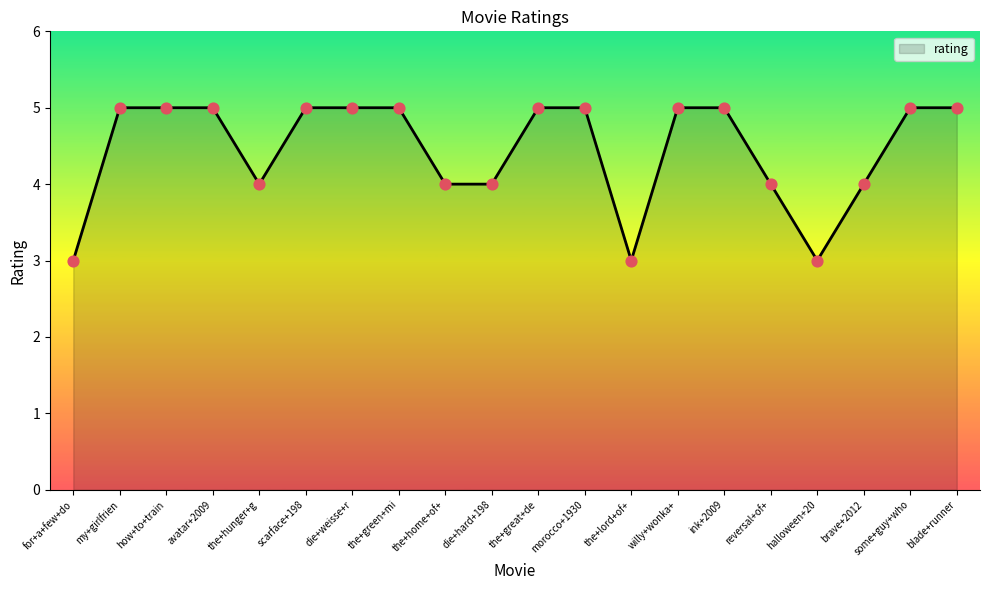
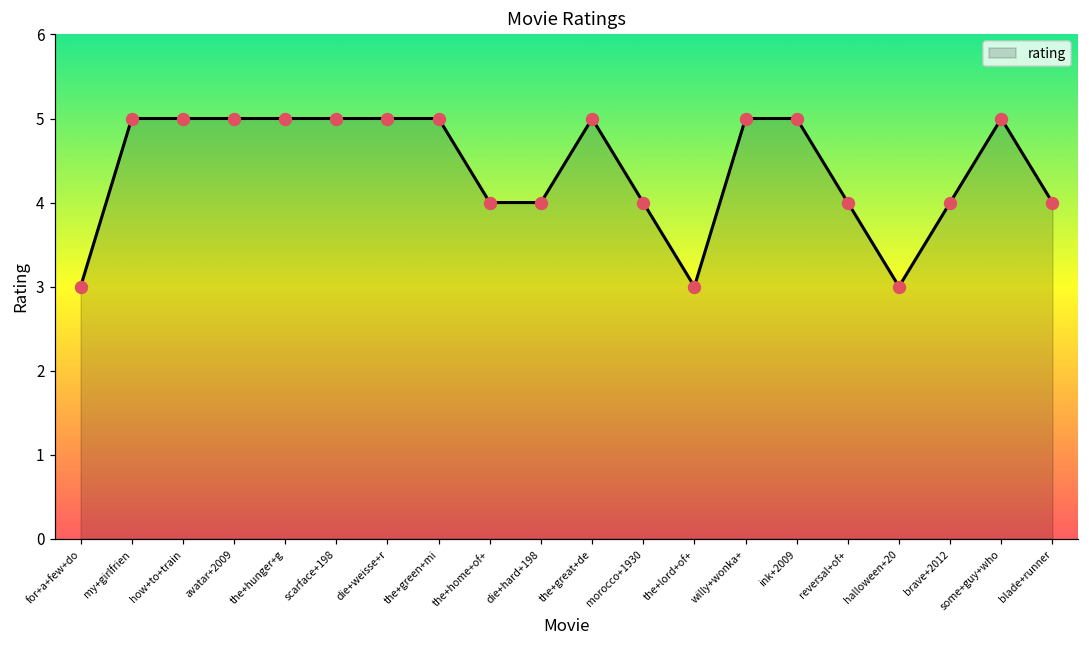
  {
    "for+a+few+do": 3,
    "my+girlfrien": 5,
    "how+to+train": 5,
    "avatar+2009": 5,
-   "the+hunger+g": 4,
+   "the+hunger+g": 5,
    "scarface+198": 5,
    "die+weisse+r": 5,
    "the+green+mi": 5,
    "the+home+of+": 4,
    "die+hard+198": 4,
    "the+great+de": 5,
-   "morocco+1930": 5,
+   "morocco+1930": 4,
    "the+lord+of+": 3,
    "willy+wonka+": 5,
    "ink+2009": 5,
    "reversal+of+": 4,
    "halloween+20": 3,
    "brave+2012": 4,
    "some+guy+who": 5,
-   "blade+runner": 5
+   "blade+runner": 4
  }
